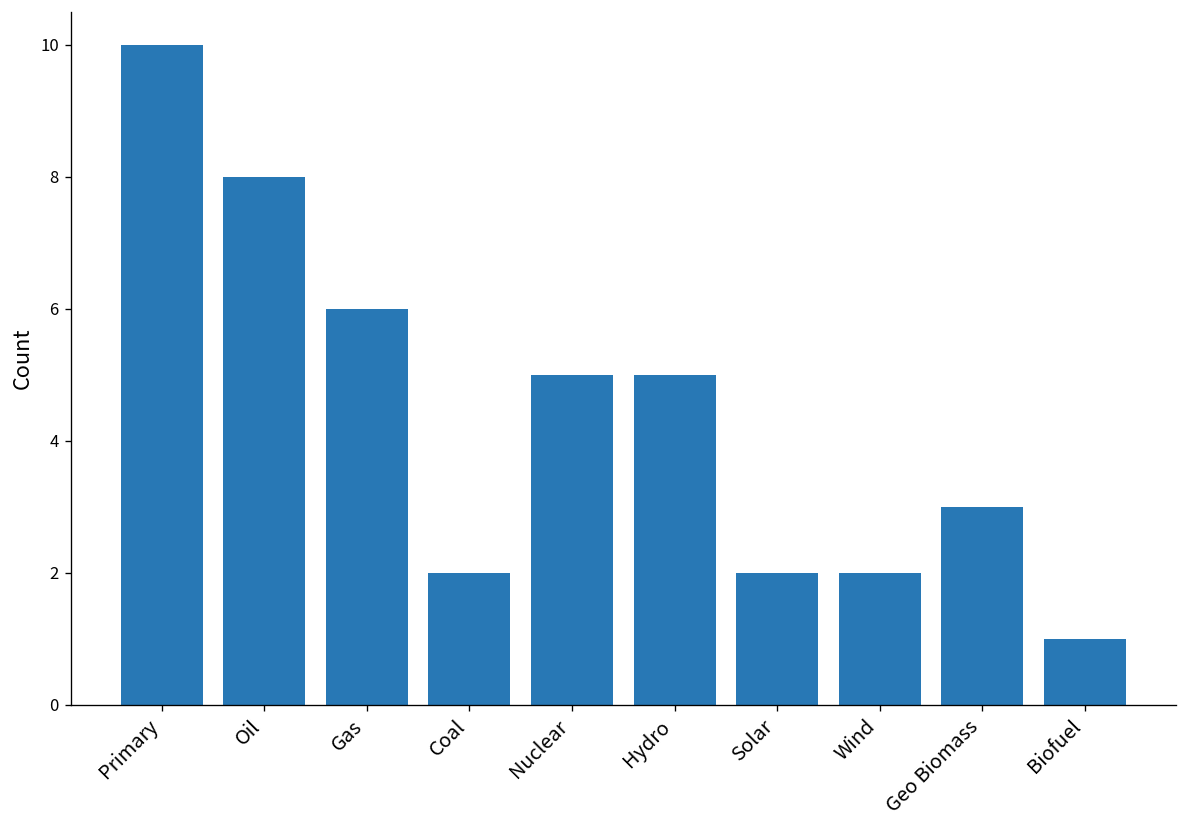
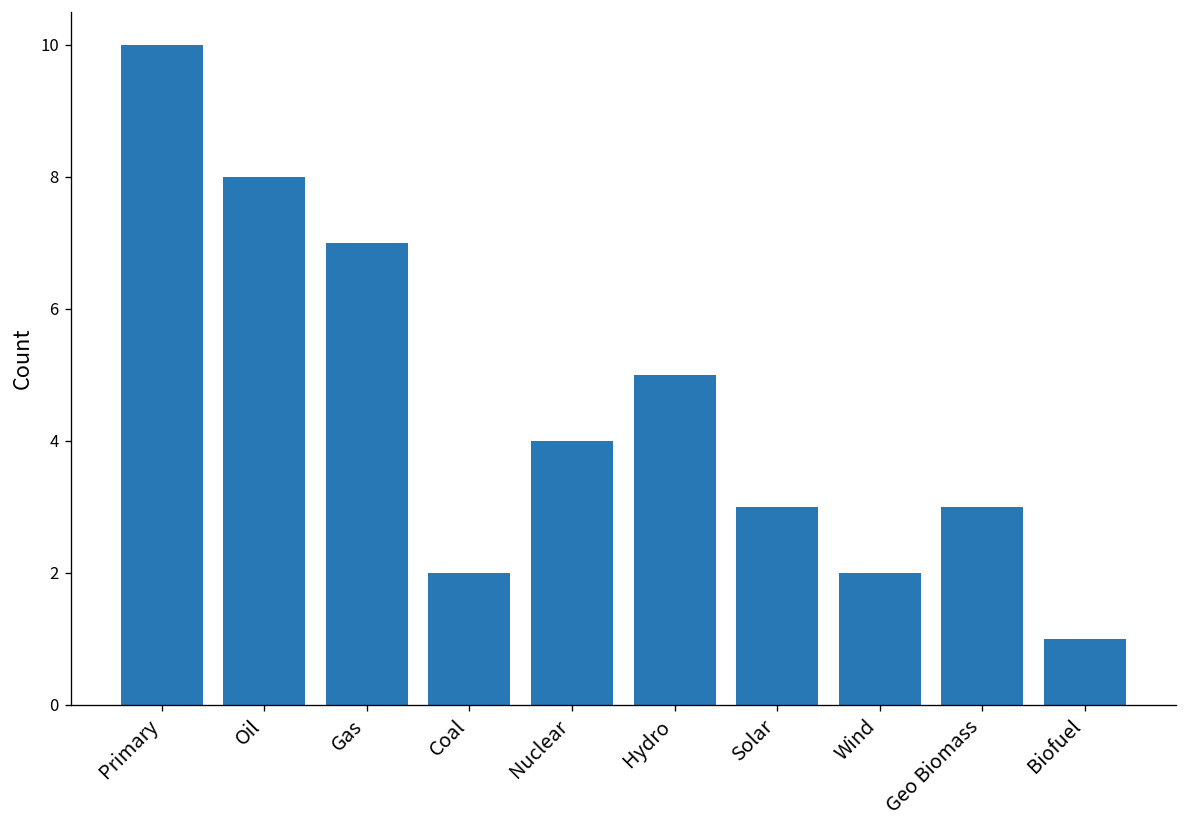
  {
    "Primary": 10,
    "Oil": 8,
-   "Gas": 6,
+   "Gas": 7,
    "Coal": 2,
-   "Nuclear": 5,
+   "Nuclear": 4,
    "Hydro": 5,
-   "Solar": 2,
+   "Solar": 3,
    "Wind": 2,
    "Geo Biomass": 3,
    "Biofuel": 1
  }
